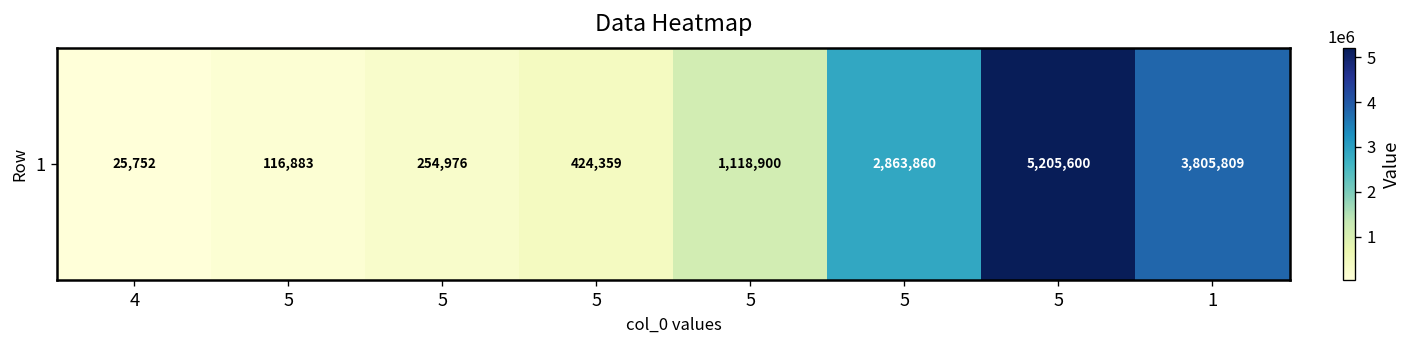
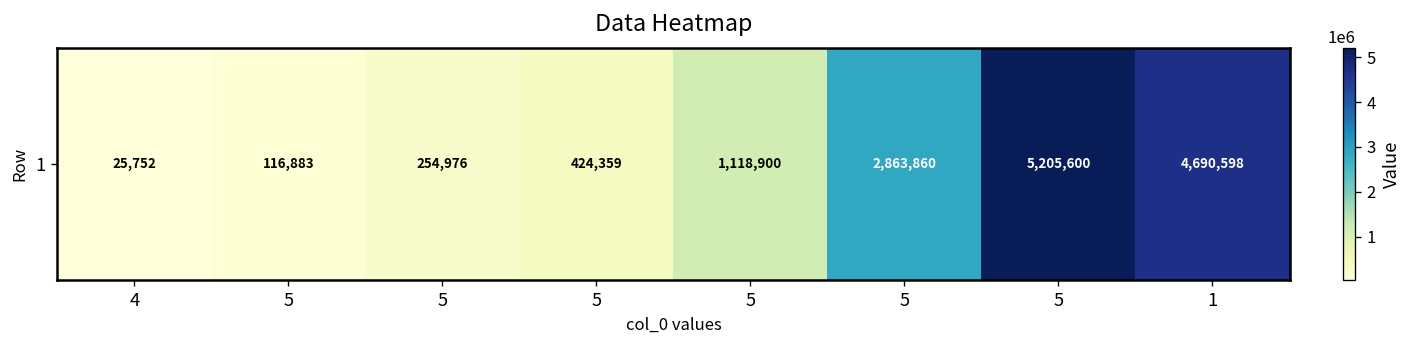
  {
    "1": {
      "4": "25,752",
-     "1": "3,805,809"
+     "1": "4,690,598"
    }
  }
